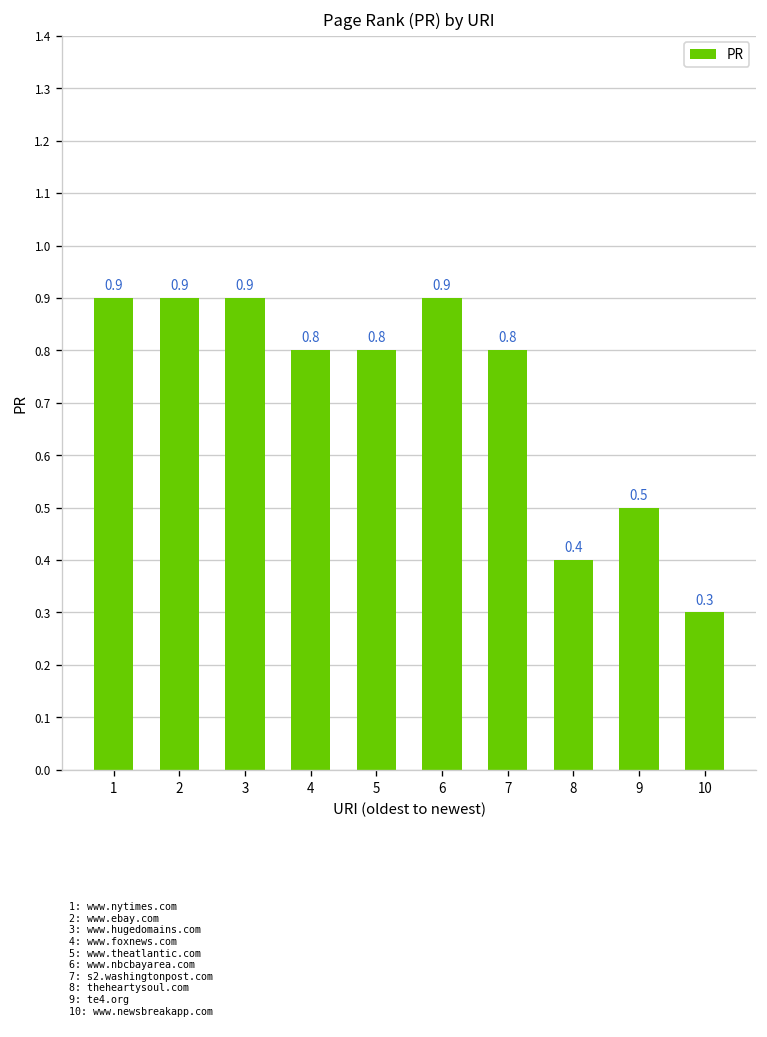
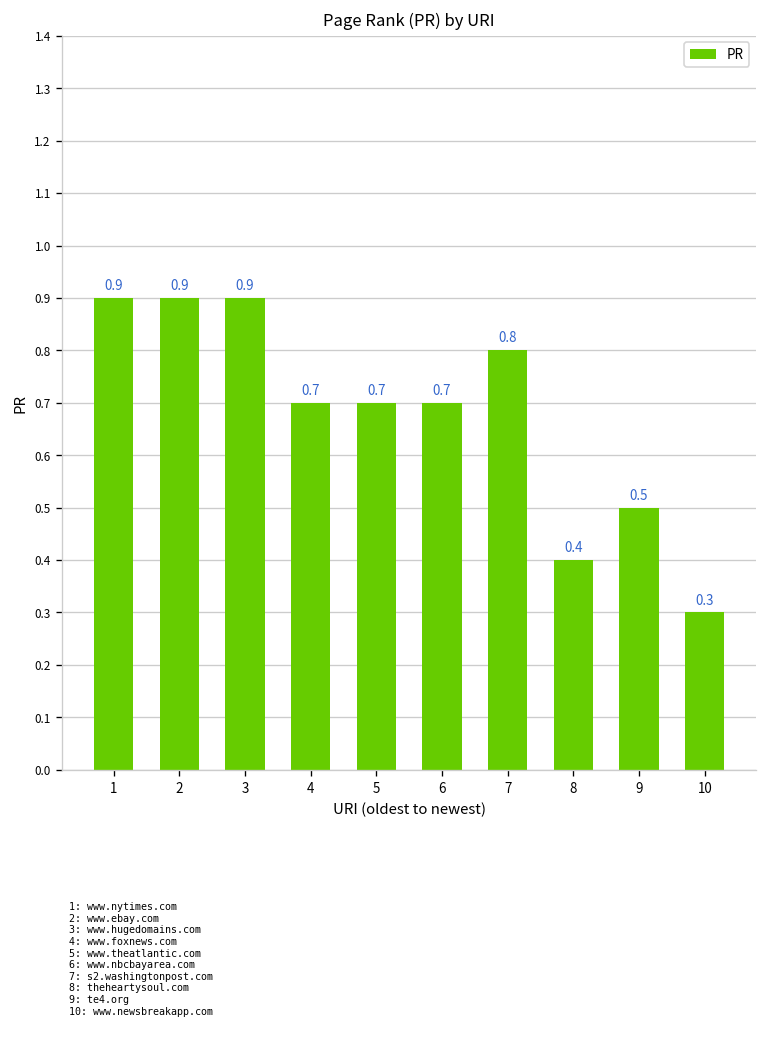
  {
    "1": 0.9,
    "2": 0.9,
    "3": 0.9,
-   "4": 0.8,
-   "5": 0.8,
-   "6": 0.9,
+   "4": 0.7,
+   "5": 0.7,
+   "6": 0.7,
    "7": 0.8,
    "8": 0.4,
    "9": 0.5,
    "10": 0.3
  }
